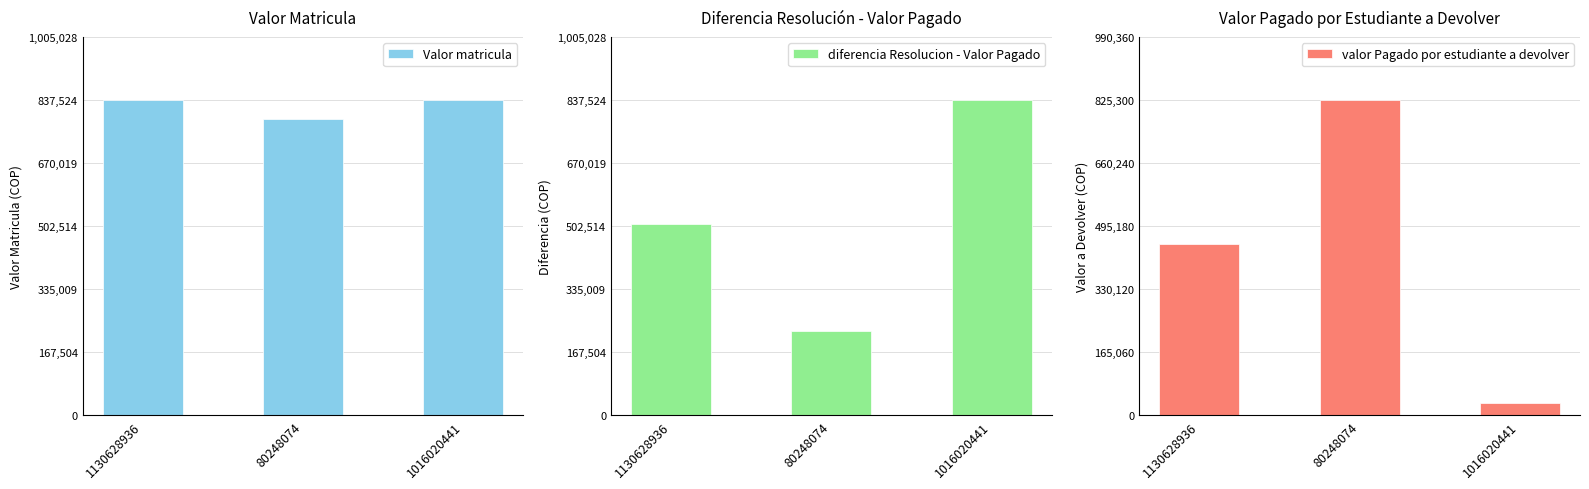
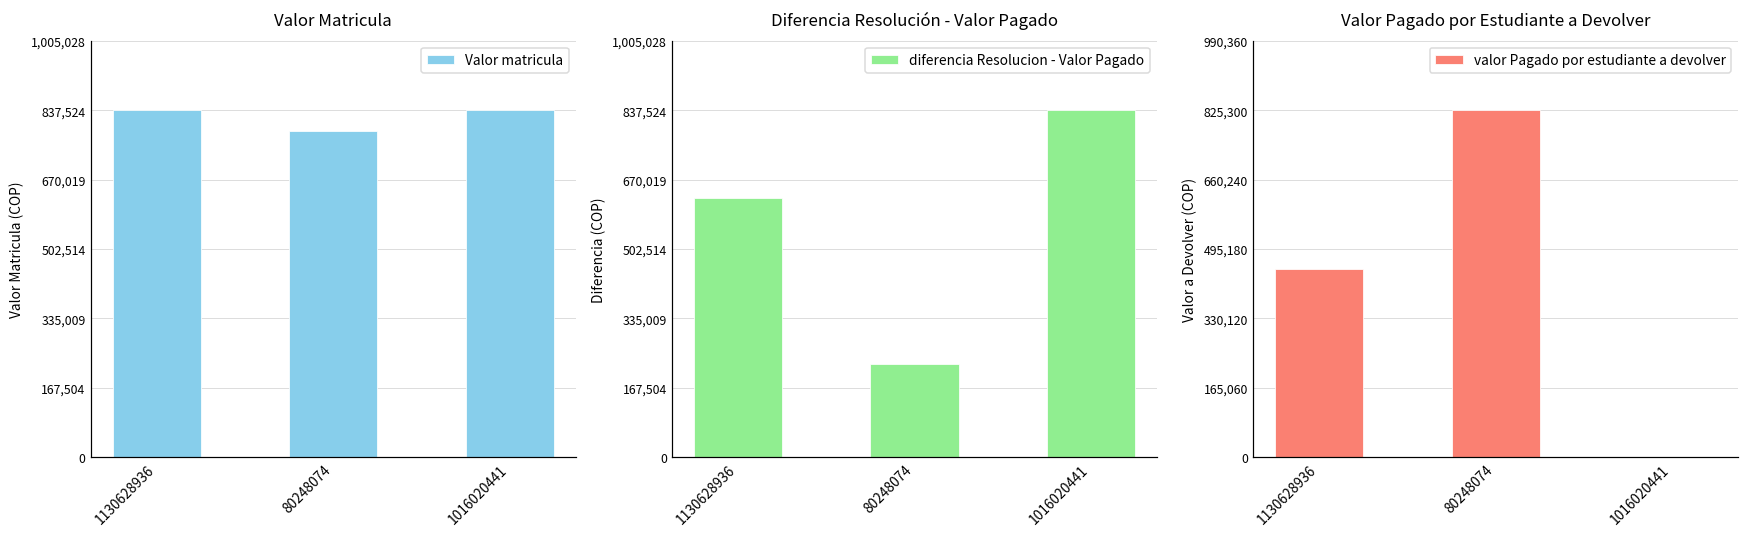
  {
    "Valor Matricula": {
      "1130628936": "840,000",
      "80248074": "790,000",
      "1016020441": "840,000"
    },
    "Diferencia Resolución - Valor Pagado": {
-     "1130628936": "510,000",
+     "1130628936": "630,000",
      "80248074": "230,000",
      "1016020441": "840,000"
    },
    "Valor Pagado por Estudiante a Devolver": {
      "1130628936": "450,000",
      "80248074": "830,000",
-     "1016020441": "30,000"
+     "1016020441": "0"
    }
  }
